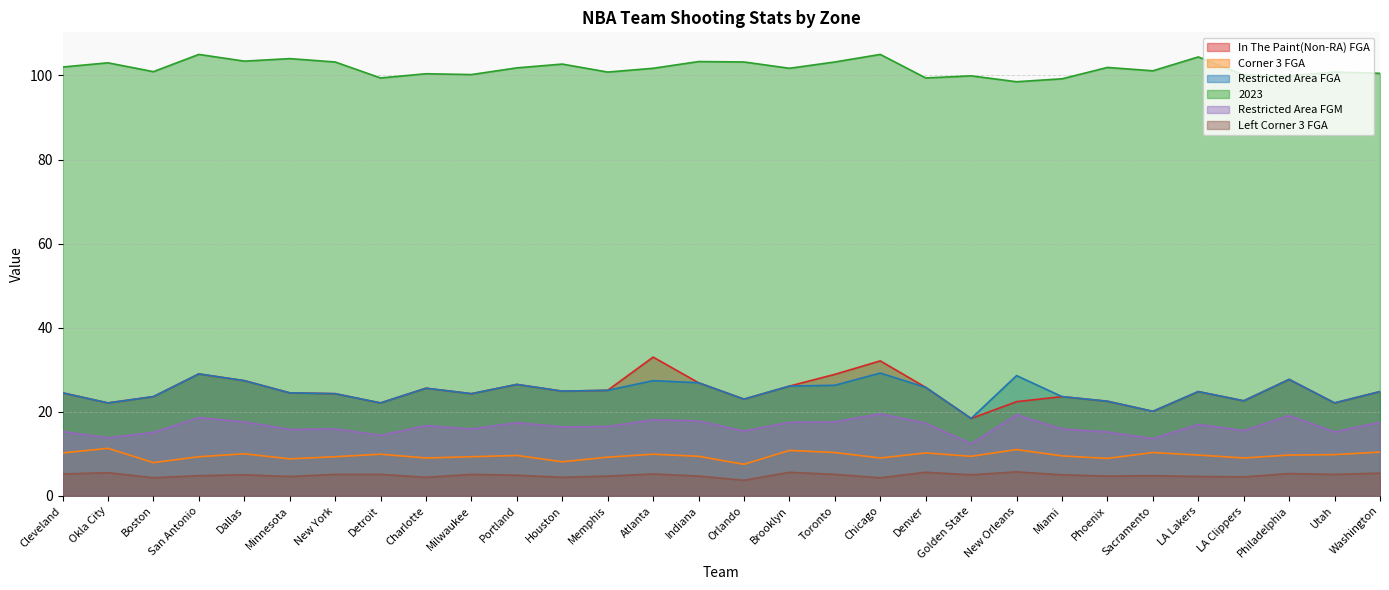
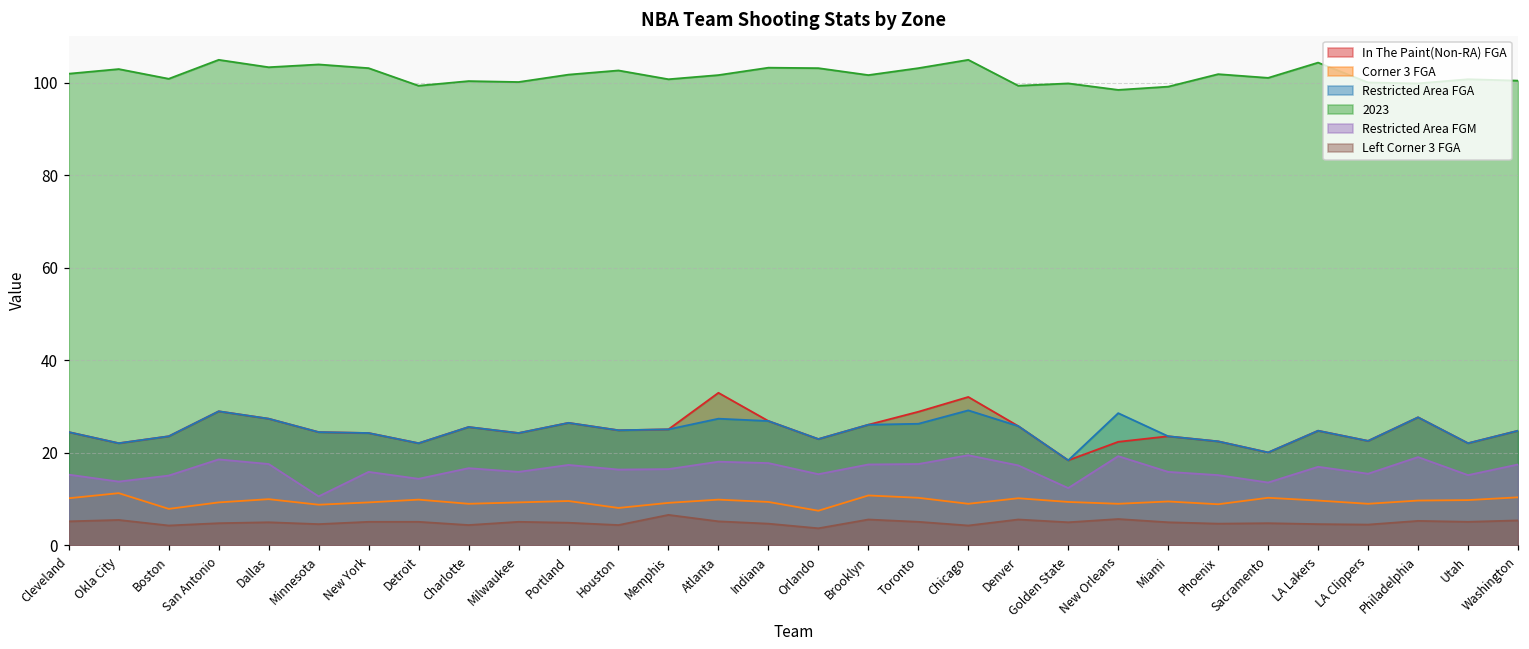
  {
    "In The Paint(Non-RA) FGA": {
      "Atlanta": 33,
      "Toronto": 29,
      "Chicago": 32,
      "New Orleans": 22
    },
    "Corner 3 FGA": {
      "Cleveland": 10,
      "Okla City": 11,
      "Boston": 8,
      "San Antonio": 9,
      "Dallas": 10,
      "Minnesota": 9,
      "New York": 9,
      "Detroit": 10,
      "Charlotte": 9,
      "Milwaukee": 9,
      "Portland": 10,
      "Houston": 8,
      "Memphis": 9,
      "Atlanta": 10,
      "Indiana": 9,
      "Orlando": 8,
      "Brooklyn": 11,
      "Toronto": 10,
      "Chicago": 9,
      "Denver": 10,
      "Golden State": 9,
-     "New Orleans": 11,
+     "New Orleans": 9,
      "Miami": 10,
      "Phoenix": 9,
      "Sacramento": 10,
      "LA Lakers": 10,
      "LA Clippers": 9,
      "Philadelphia": 10,
      "Utah": 10,
      "Washington": 10
    },
    "Restricted Area FGA": {
      "Atlanta": 27,
      "Toronto": 26,
      "Chicago": 29,
      "New Orleans": 29
    },
    "2023": {
      "Cleveland": 102,
      "Okla City": 103,
      "Boston": 101,
      "San Antonio": 105,
      "Dallas": 103,
      "Minnesota": 104,
      "New York": 103,
      "Detroit": 99,
      "Charlotte": 100,
      "Milwaukee": 100,
      "Portland": 102,
      "Houston": 103,
      "Memphis": 101,
      "Atlanta": 102,
      "Indiana": 103,
      "Orlando": 103,
      "Brooklyn": 102,
      "Toronto": 103,
      "Chicago": 105,
      "Denver": 99,
      "Golden State": 100,
      "New Orleans": 99,
      "Miami": 99,
      "Phoenix": 102,
      "Sacramento": 101,
      "LA Lakers": 104,
      "Washington": 101
    },
    "Restricted Area FGM": {
      "Cleveland": 15,
      "Okla City": 14,
      "Boston": 15,
      "San Antonio": 19,
      "Dallas": 18,
-     "Minnesota": 16,
+     "Minnesota": 11,
      "New York": 16,
      "Detroit": 14,
      "Charlotte": 17,
      "Milwaukee": 16,
      "Portland": 17,
      "Houston": 16,
      "Memphis": 17,
      "Atlanta": 18,
      "Indiana": 18,
      "Orlando": 15,
      "Brooklyn": 18,
      "Toronto": 18,
      "Chicago": 20,
      "Denver": 17,
      "Golden State": 12,
      "New Orleans": 19,
      "Miami": 16,
      "Phoenix": 15,
      "Sacramento": 14,
      "LA Lakers": 17,
      "LA Clippers": 16,
      "Philadelphia": 19,
      "Utah": 15,
      "Washington": 18
    },
    "Left Corner 3 FGA": {
      "Cleveland": 5,
      "Okla City": 6,
      "Boston": 4,
      "San Antonio": 5,
      "Dallas": 5,
      "Minnesota": 5,
      "New York": 5,
      "Detroit": 5,
      "Charlotte": 4,
      "Milwaukee": 5,
      "Portland": 5,
      "Houston": 4,
-     "Memphis": 5,
+     "Memphis": 7,
      "Atlanta": 5,
      "Indiana": 5,
      "Orlando": 4,
      "Brooklyn": 6,
      "Toronto": 5,
      "Chicago": 4,
      "Denver": 6,
      "Golden State": 5,
      "New Orleans": 6,
      "Miami": 5,
      "Phoenix": 5,
      "Sacramento": 5,
      "LA Lakers": 5,
      "LA Clippers": 5,
      "Philadelphia": 5,
      "Utah": 5,
      "Washington": 5
    }
  }
